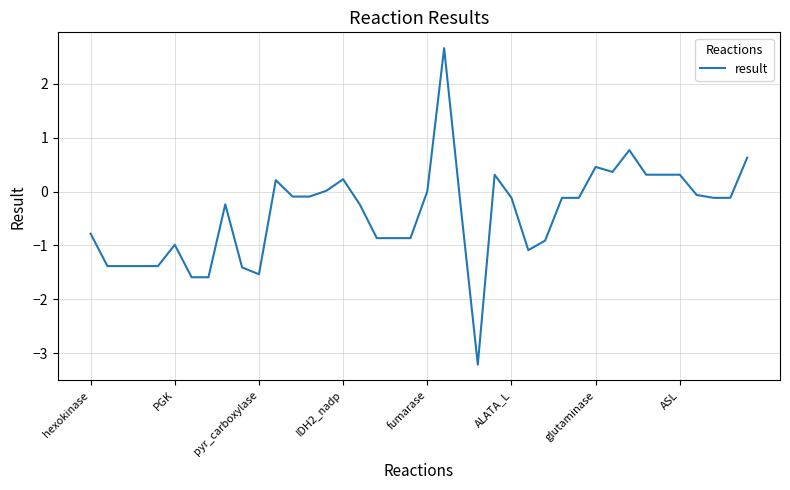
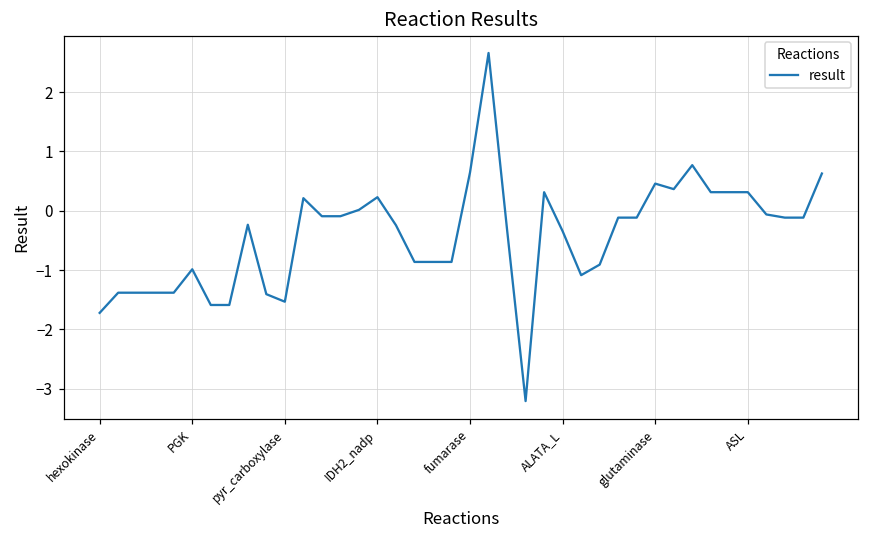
  {
-   "hexokinase": -0.8,
+   "hexokinase": -1.7,
    "PGK": -1.0,
    "pyr_carboxylase": -1.5,
    "IDH2_nadp": 0.2,
-   "fumarase": 0.0,
-   "ALATA_L": -0.1,
+   "fumarase": 0.6,
+   "ALATA_L": -0.3,
    "glutaminase": 0.5,
    "ASL": 0.3
  }
